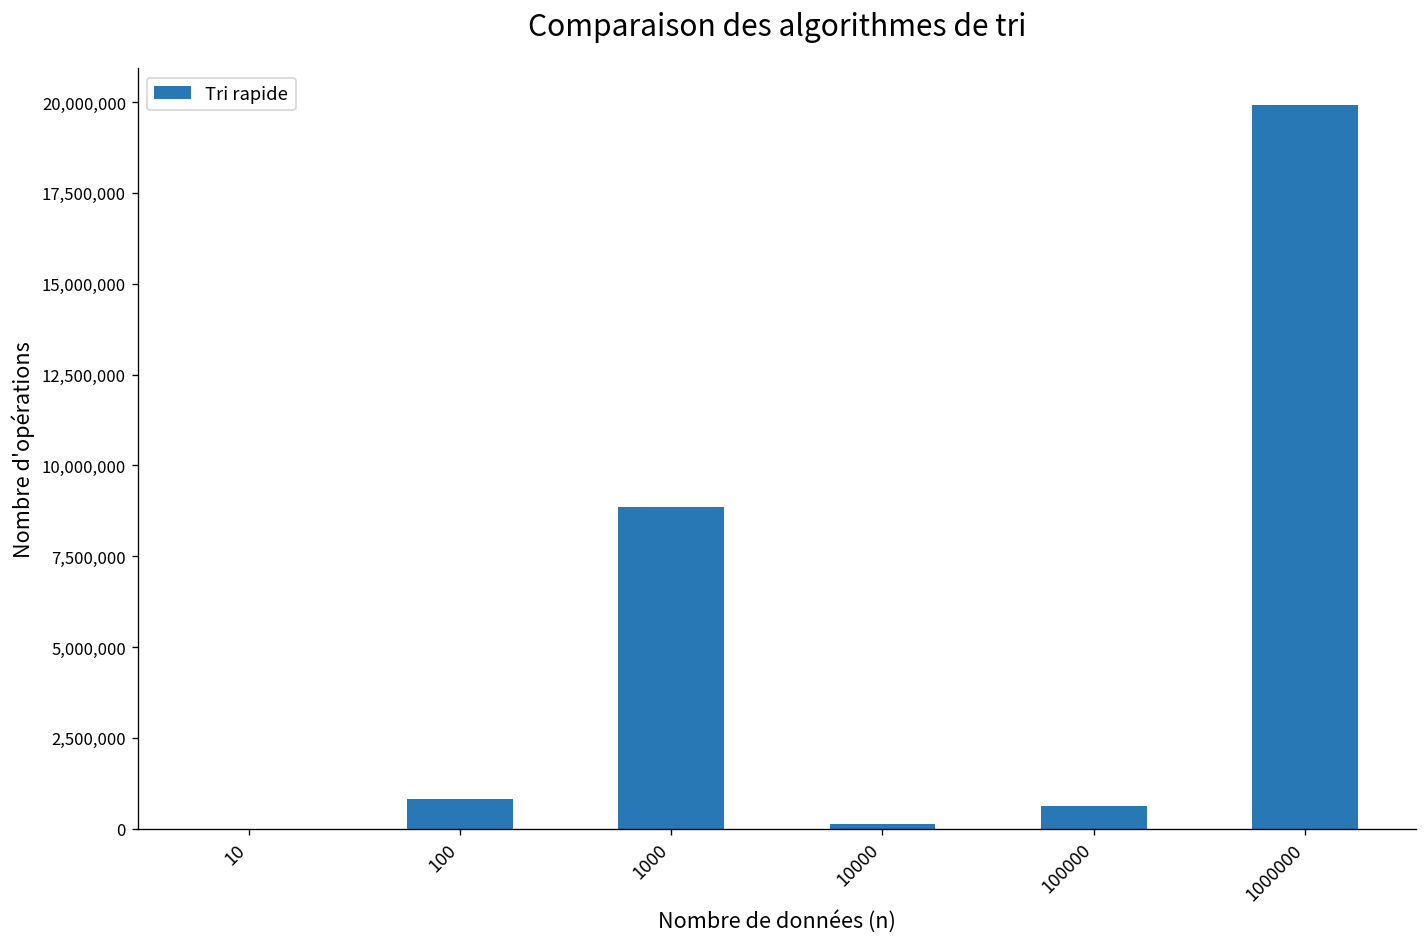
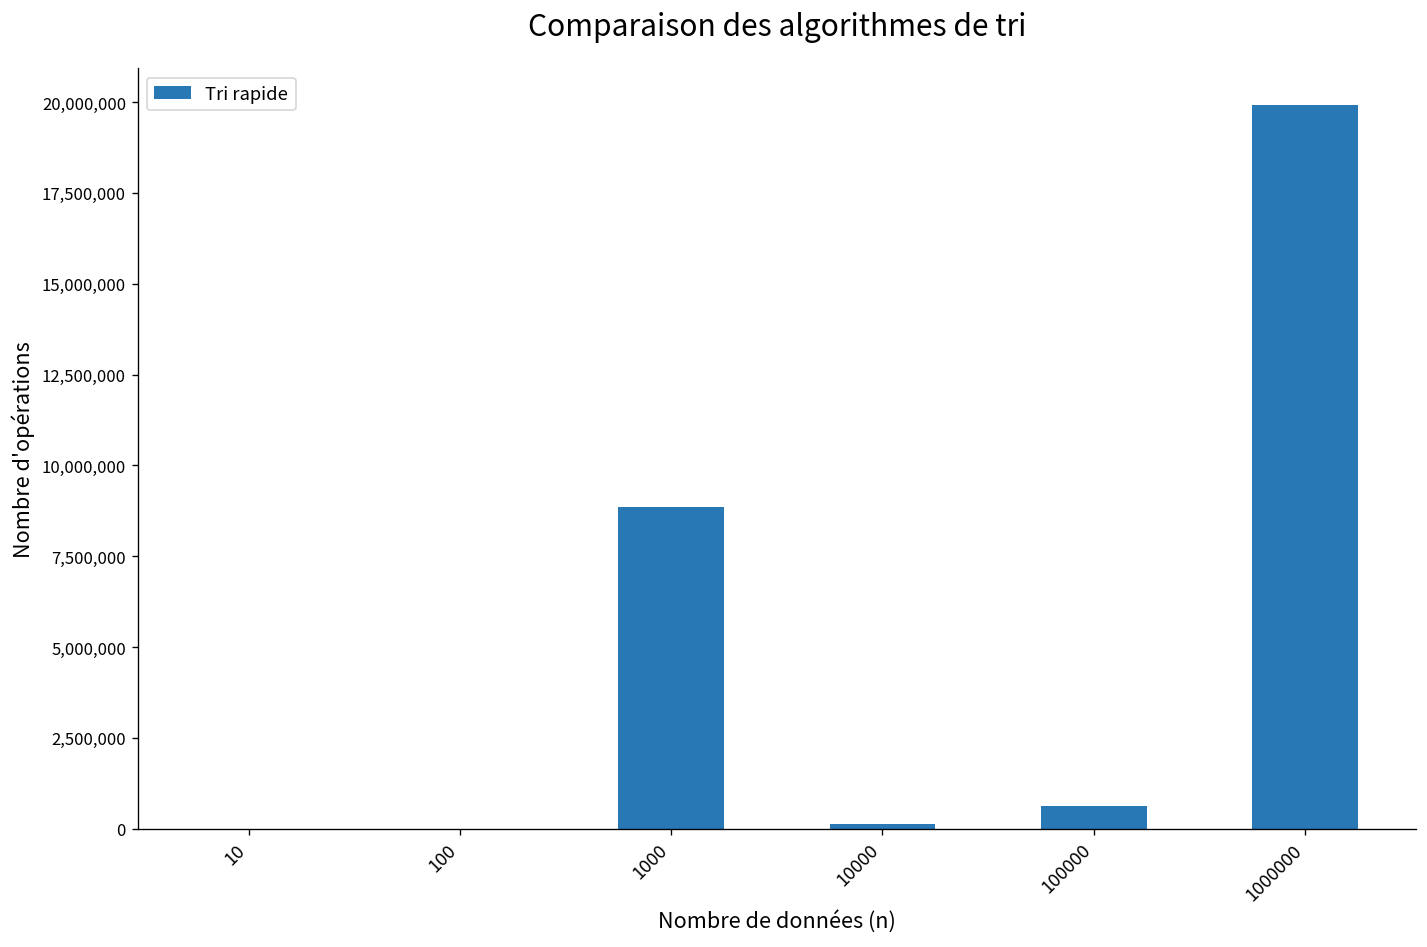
  {
-   "100": "800,000",
+   "100": "0",
    "1000": "8,800,000",
    "10000": "100,000",
    "100000": "600,000",
    "1000000": "19,900,000"
  }
